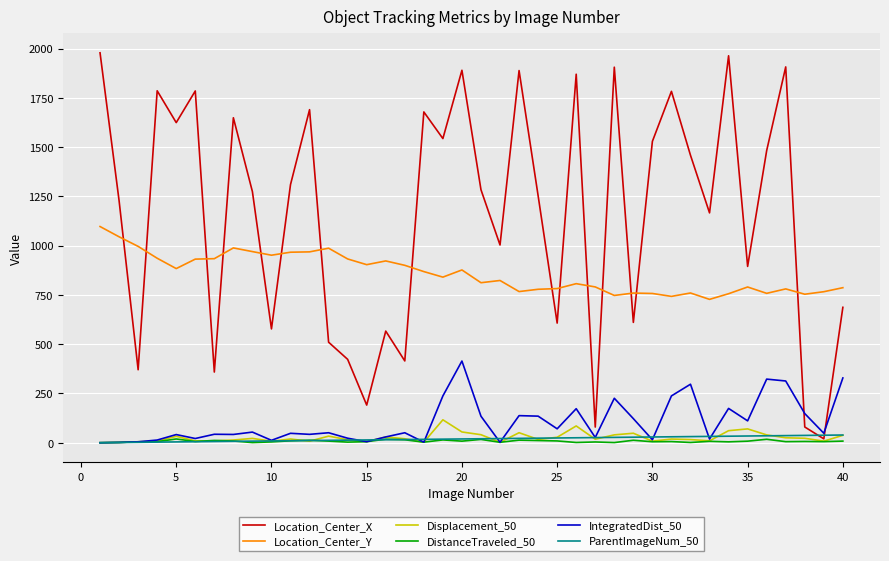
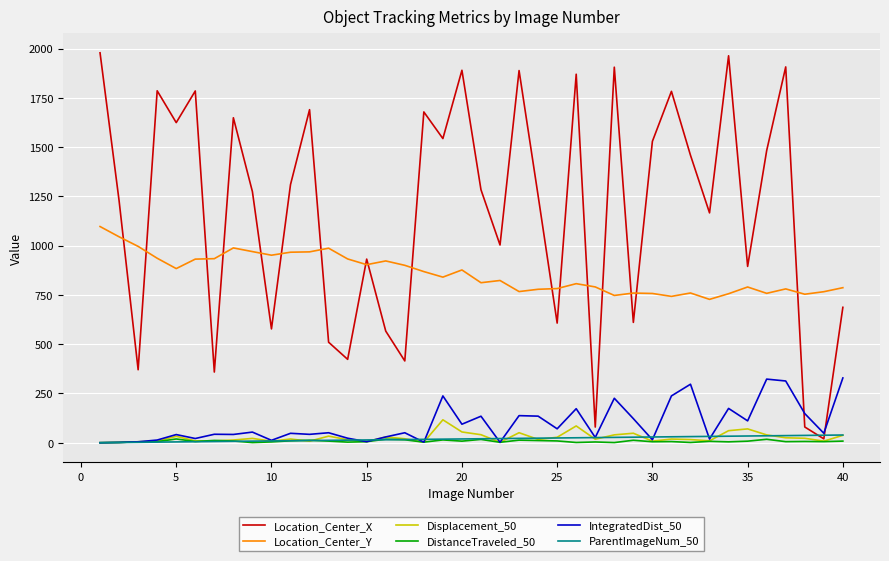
  {
    "Location_Center_X": {
      "5": 1620,
      "10": 580,
-     "15": 190,
+     "15": 930,
      "20": 1890,
      "25": 610,
      "30": 1530,
      "35": 890,
      "40": 690
    },
    "Location_Center_Y": {
      "5": 880,
      "10": 950,
      "15": 900,
      "20": 880,
      "25": 780,
      "30": 760,
      "35": 790,
      "40": 790
    },
    "Displacement_50": {
      "20": 50,
      "35": 70
    },
    "DistanceTraveled_50": {
      "5": 20,
      "25": 10,
      "35": 10,
      "40": 10
    },
    "IntegratedDist_50": {
-     "20": 410,
+     "20": 90,
      "25": 70,
      "35": 110,
      "40": 330
    },
    "ParentImageNum_50": {
      "5": 0,
      "30": 30,
      "35": 30
    }
  }
